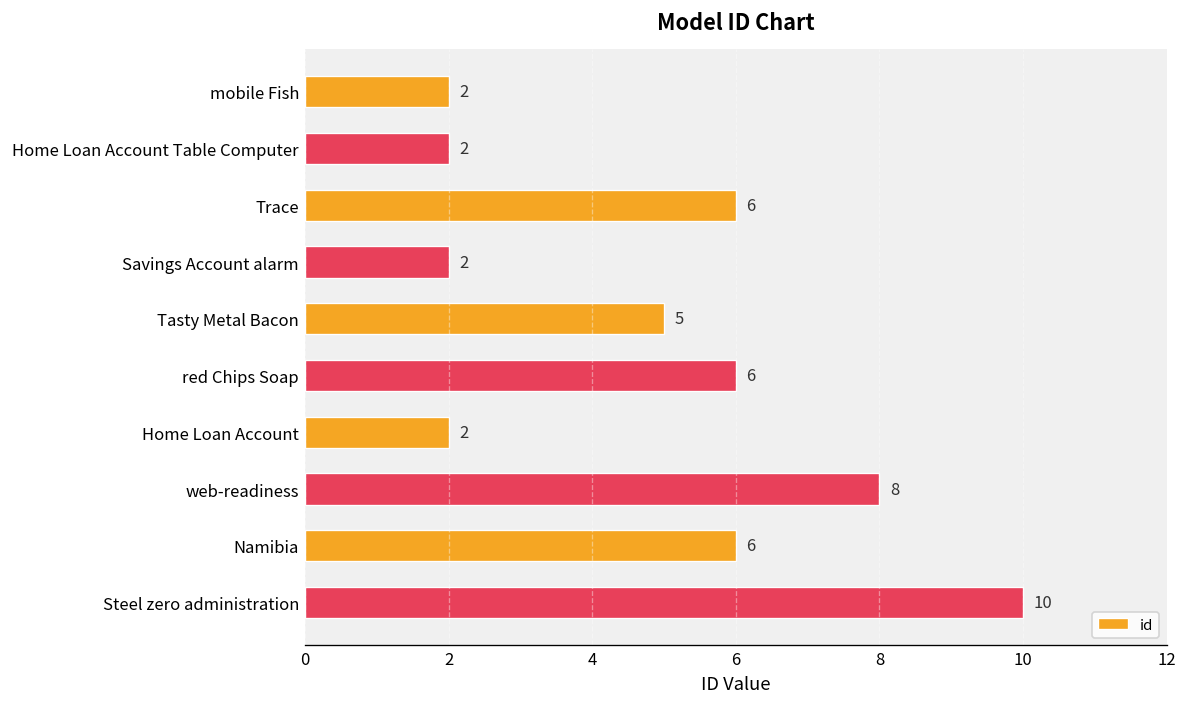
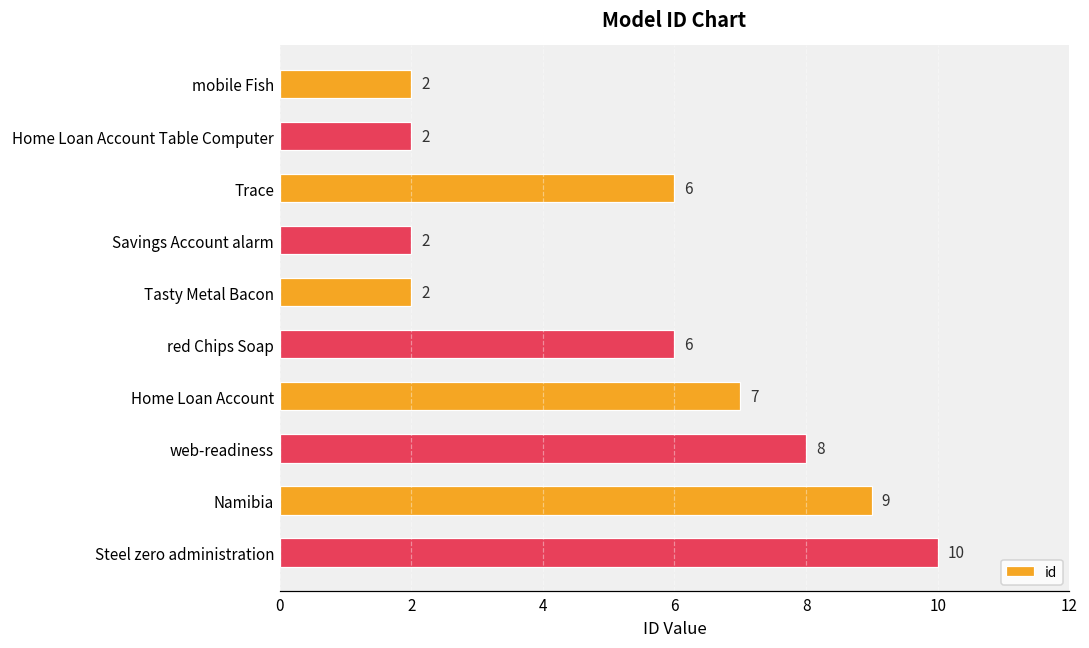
  {
    "mobile Fish": 2,
    "Home Loan Account Table Computer": 2,
    "Trace": 6,
    "Savings Account alarm": 2,
-   "Tasty Metal Bacon": 5,
+   "Tasty Metal Bacon": 2,
    "red Chips Soap": 6,
-   "Home Loan Account": 2,
+   "Home Loan Account": 7,
    "web-readiness": 8,
-   "Namibia": 6,
+   "Namibia": 9,
    "Steel zero administration": 10
  }
